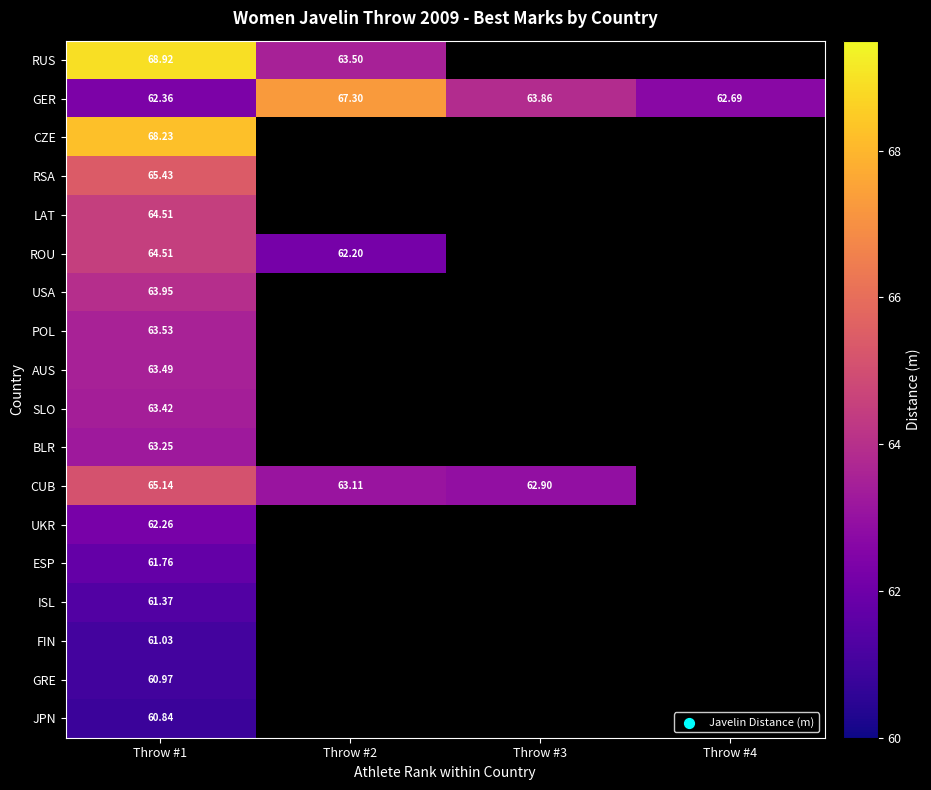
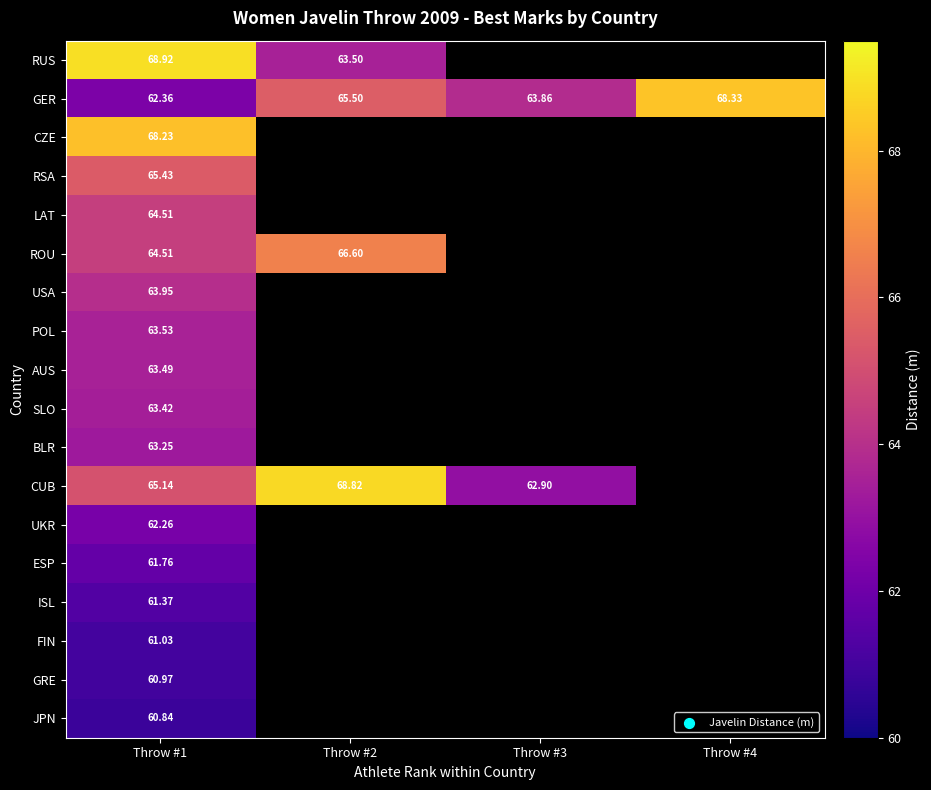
  {
    "RUS": {
      "Throw #1": 68.92,
      "Throw #2": 63.50
    },
    "GER": {
      "Throw #1": 62.36,
-     "Throw #2": 67.30,
+     "Throw #2": 65.50,
      "Throw #3": 63.86,
-     "Throw #4": 62.69
+     "Throw #4": 68.33
    },
    "CZE": {
      "Throw #1": 68.23
    },
    "RSA": {
      "Throw #1": 65.43
    },
    "LAT": {
      "Throw #1": 64.51
    },
    "ROU": {
      "Throw #1": 64.51,
-     "Throw #2": 62.20
+     "Throw #2": 66.60
    },
    "USA": {
      "Throw #1": 63.95
    },
    "POL": {
      "Throw #1": 63.53
    },
    "AUS": {
      "Throw #1": 63.49
    },
    "SLO": {
      "Throw #1": 63.42
    },
    "BLR": {
      "Throw #1": 63.25
    },
    "CUB": {
      "Throw #1": 65.14,
-     "Throw #2": 63.11,
+     "Throw #2": 68.82,
      "Throw #3": 62.90
    },
    "UKR": {
      "Throw #1": 62.26
    },
    "ESP": {
      "Throw #1": 61.76
    },
    "ISL": {
      "Throw #1": 61.37
    },
    "FIN": {
      "Throw #1": 61.03
    },
    "GRE": {
      "Throw #1": 60.97
    },
    "JPN": {
      "Throw #1": 60.84
    }
  }
